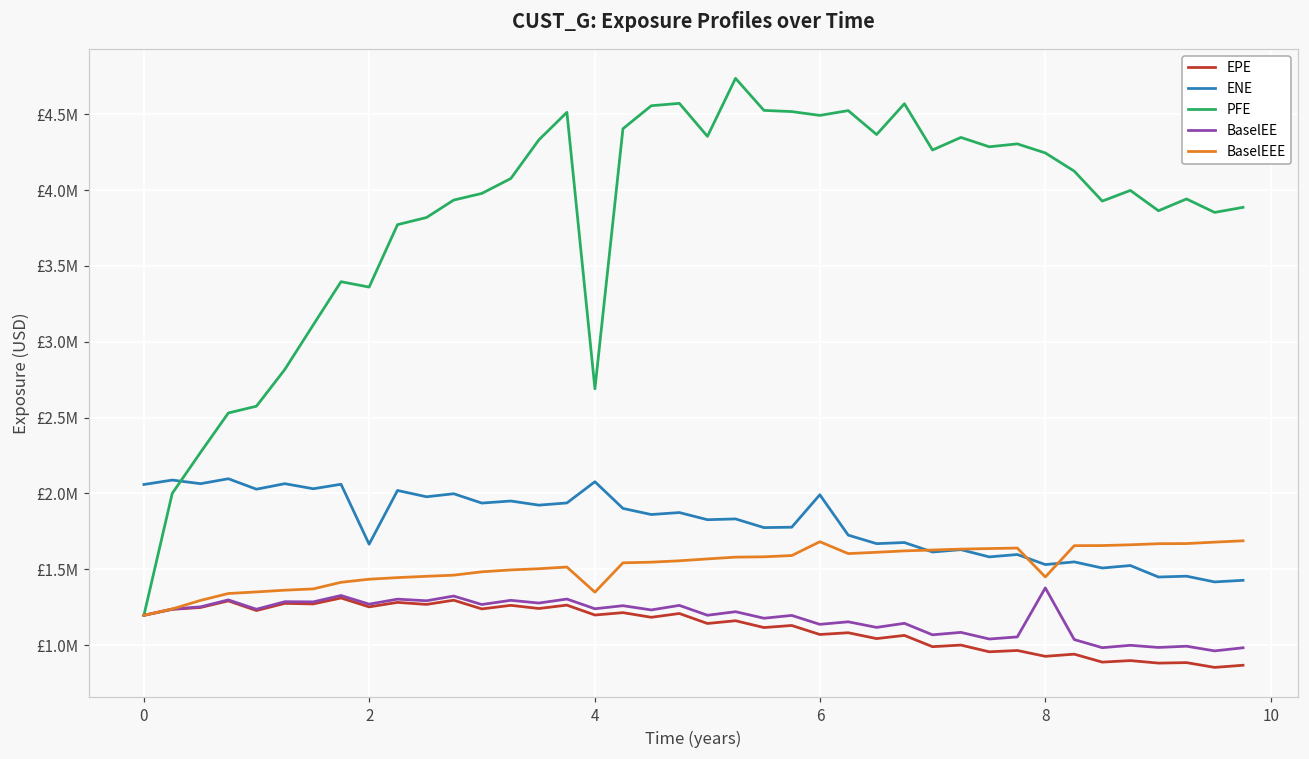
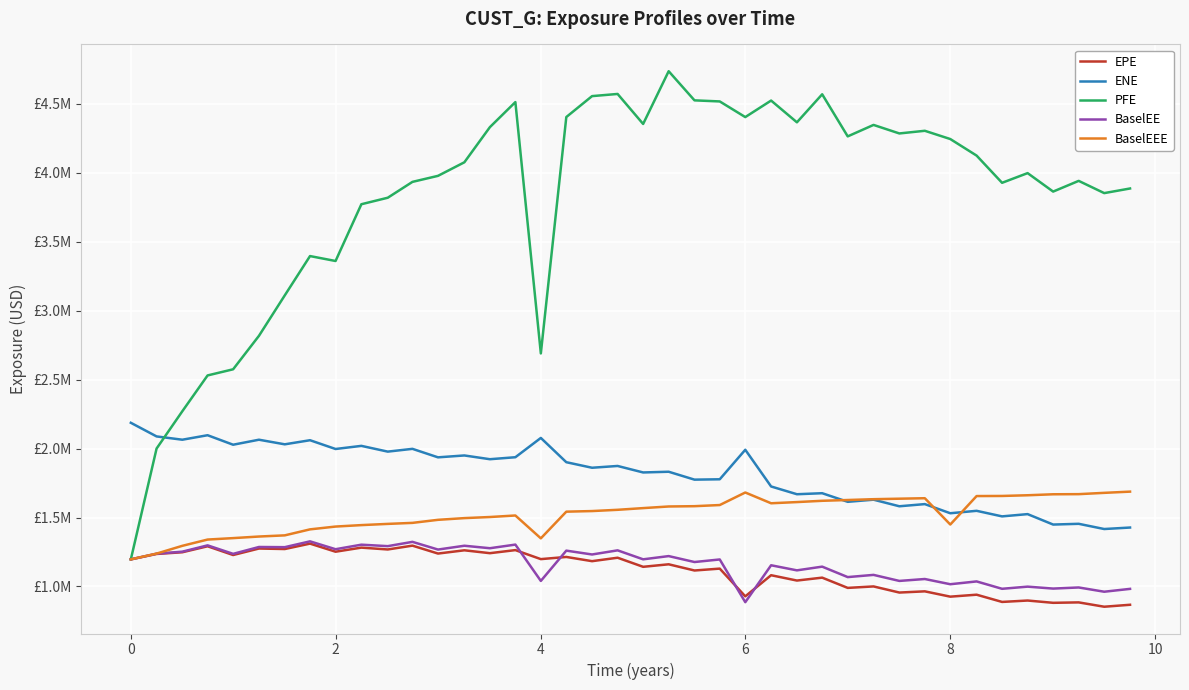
  {
    "EPE": {
      "4": "£1200000",
-     "6": "£1070000",
+     "6": "£930000",
      "8": "£930000"
    },
    "ENE": {
-     "0": "£2060000",
-     "2": "£1670000",
+     "0": "£2190000",
+     "2": "£2000000",
      "4": "£2080000",
      "6": "£1990000",
      "8": "£1530000"
    },
    "PFE": {
      "2": "£3360000",
      "4": "£2690000",
-     "6": "£4490000",
+     "6": "£4400000",
      "8": "£4250000"
    },
    "BaselEE": {
-     "4": "£1240000",
-     "6": "£1140000",
-     "8": "£1380000"
+     "4": "£1040000",
+     "6": "£890000",
+     "8": "£1020000"
    },
    "BaselEEE": {
      "2": "£1430000",
      "4": "£1350000",
      "6": "£1680000",
      "8": "£1450000"
    }
  }
